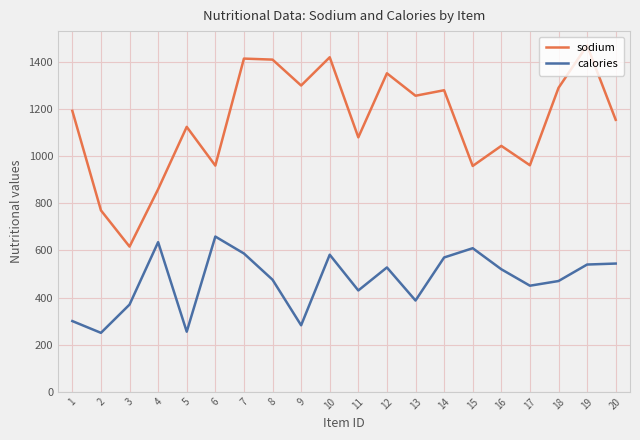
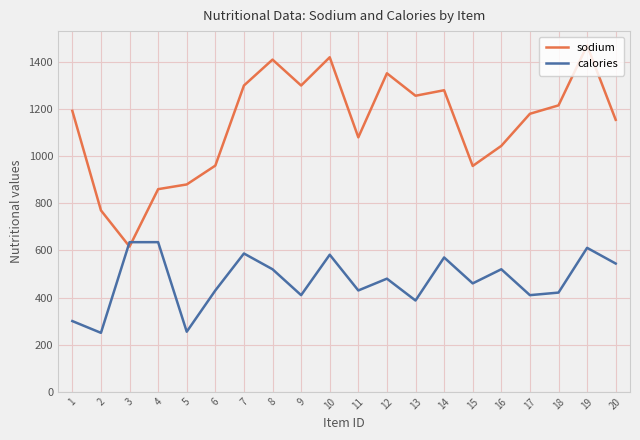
  {
    "sodium": {
      "1": 1190,
      "2": 770,
      "3": 620,
      "4": 860,
-     "5": 1120,
+     "5": 880,
      "6": 960,
-     "7": 1410,
+     "7": 1300,
      "8": 1410,
      "9": 1300,
      "10": 1420,
      "11": 1080,
      "12": 1350,
      "13": 1260,
      "14": 1280,
      "15": 960,
      "16": 1040,
-     "17": 960,
-     "18": 1290,
+     "17": 1180,
+     "18": 1220,
      "20": 1150
    },
    "calories": {
      "1": 300,
      "2": 250,
-     "3": 370,
+     "3": 630,
      "4": 640,
      "5": 250,
-     "6": 660,
+     "6": 430,
      "7": 590,
-     "8": 480,
-     "9": 280,
+     "8": 520,
+     "9": 410,
      "10": 580,
      "11": 430,
-     "12": 530,
+     "12": 480,
      "13": 390,
      "14": 570,
-     "15": 610,
+     "15": 460,
      "16": 520,
-     "17": 450,
-     "18": 470,
-     "19": 540,
+     "17": 410,
+     "18": 420,
+     "19": 610,
      "20": 540
    }
  }
